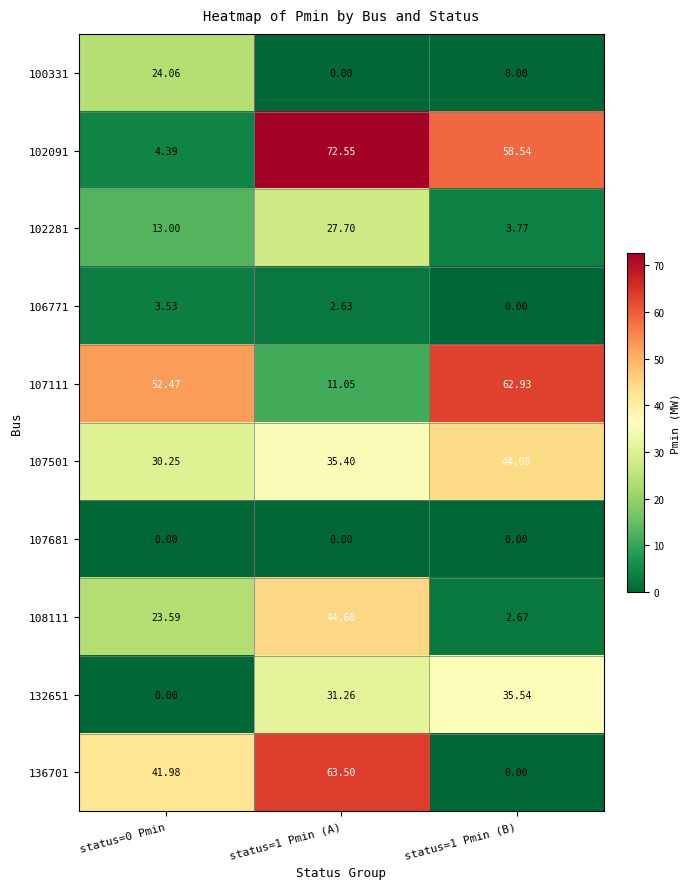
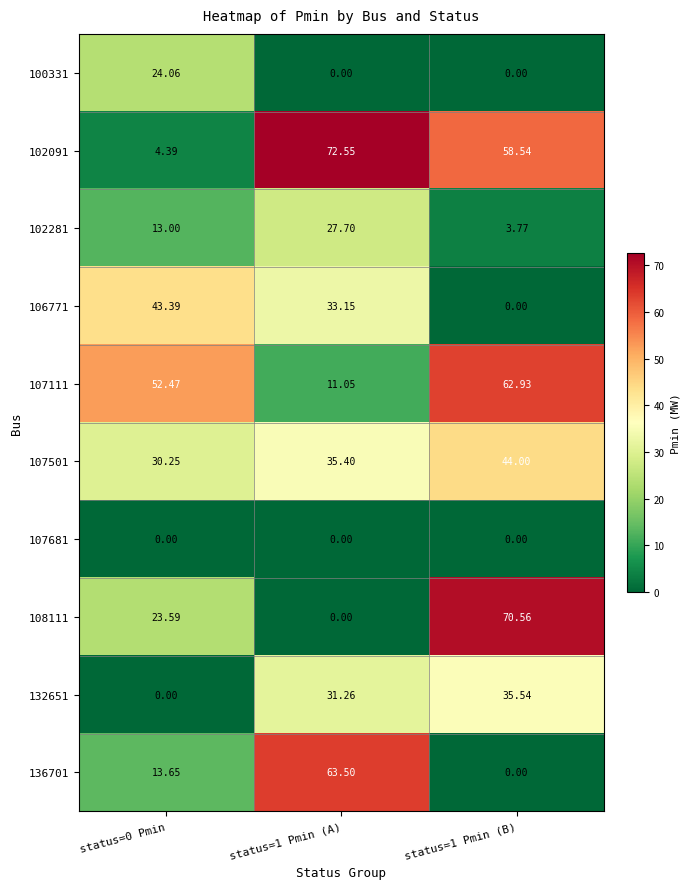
  {
    "100331": {
      "status=0 Pmin": 24.06,
      "status=1 Pmin (A)": 0.00,
      "status=1 Pmin (B)": 0.00
    },
    "102091": {
      "status=0 Pmin": 4.39,
      "status=1 Pmin (A)": 72.55,
      "status=1 Pmin (B)": 58.54
    },
    "102281": {
      "status=0 Pmin": 13.00,
      "status=1 Pmin (A)": 27.70,
      "status=1 Pmin (B)": 3.77
    },
    "106771": {
-     "status=0 Pmin": 3.53,
-     "status=1 Pmin (A)": 2.63,
+     "status=0 Pmin": 43.39,
+     "status=1 Pmin (A)": 33.15,
      "status=1 Pmin (B)": 0.00
    },
    "107111": {
      "status=0 Pmin": 52.47,
      "status=1 Pmin (A)": 11.05,
      "status=1 Pmin (B)": 62.93
    },
    "107501": {
      "status=0 Pmin": 30.25,
      "status=1 Pmin (A)": 35.40,
      "status=1 Pmin (B)": 44.00
    },
    "107681": {
      "status=0 Pmin": 0.00,
      "status=1 Pmin (A)": 0.00,
      "status=1 Pmin (B)": 0.00
    },
    "108111": {
      "status=0 Pmin": 23.59,
-     "status=1 Pmin (A)": 44.60,
-     "status=1 Pmin (B)": 2.67
+     "status=1 Pmin (A)": 0.00,
+     "status=1 Pmin (B)": 70.56
    },
    "132651": {
      "status=0 Pmin": 0.00,
      "status=1 Pmin (A)": 31.26,
      "status=1 Pmin (B)": 35.54
    },
    "136701": {
-     "status=0 Pmin": 41.98,
+     "status=0 Pmin": 13.65,
      "status=1 Pmin (A)": 63.50,
      "status=1 Pmin (B)": 0.00
    }
  }
